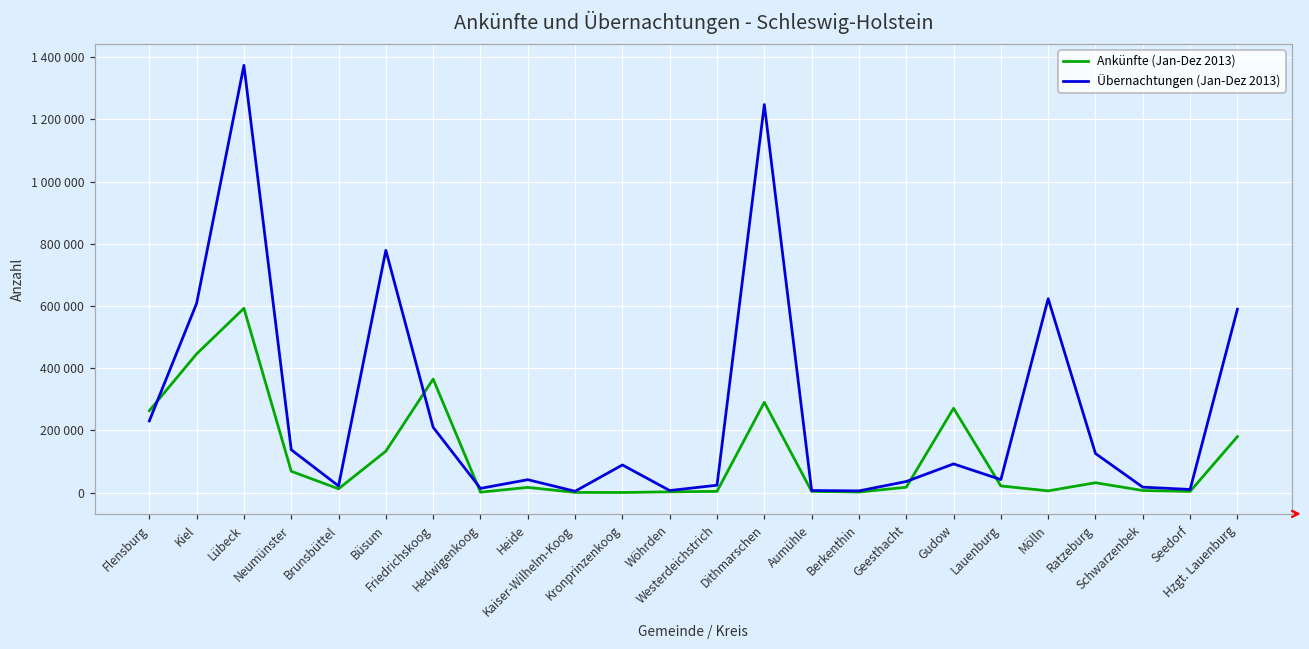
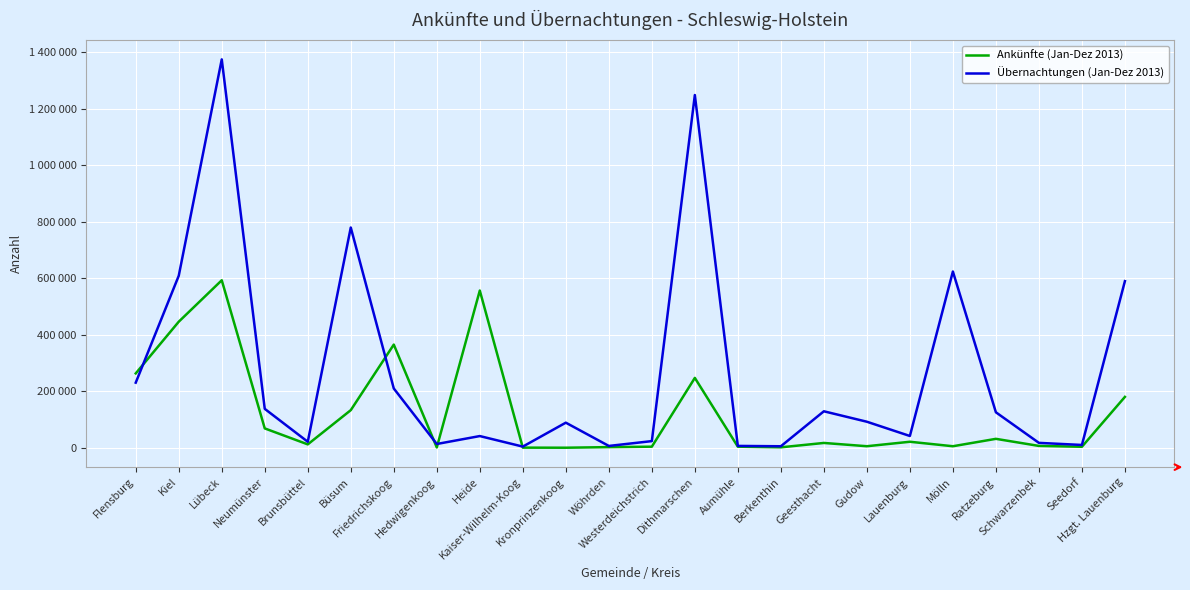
  {
    "Ankünfte (Jan-Dez 2013)": {
      "Flensburg": 260000,
      "Kiel": 450000,
      "Lübeck": 590000,
      "Neumünster": 70000,
      "Brunsbüttel": 10000,
      "Büsum": 130000,
      "Friedrichskoog": 370000,
      "Hedwigenkoog": 0,
-     "Heide": 20000,
+     "Heide": 560000,
      "Kronprinzenkoog": 0,
      "Westerdeichstrich": 0,
-     "Dithmarschen": 290000,
+     "Dithmarschen": 250000,
      "Geesthacht": 20000,
-     "Gudow": 270000,
+     "Gudow": 10000,
      "Lauenburg": 20000,
      "Mölln": 10000,
      "Ratzeburg": 30000,
      "Schwarzenbek": 10000,
      "Hzgt. Lauenburg": 180000
    },
    "Übernachtungen (Jan-Dez 2013)": {
      "Flensburg": 230000,
      "Kiel": 610000,
      "Lübeck": 1370000,
      "Neumünster": 140000,
      "Brunsbüttel": 20000,
      "Büsum": 780000,
      "Friedrichskoog": 210000,
      "Hedwigenkoog": 10000,
      "Heide": 40000,
      "Kronprinzenkoog": 90000,
      "Westerdeichstrich": 20000,
      "Dithmarschen": 1250000,
-     "Geesthacht": 40000,
+     "Geesthacht": 130000,
      "Gudow": 90000,
      "Lauenburg": 40000,
      "Mölln": 620000,
      "Ratzeburg": 130000,
      "Schwarzenbek": 20000,
      "Hzgt. Lauenburg": 590000
    }
  }
